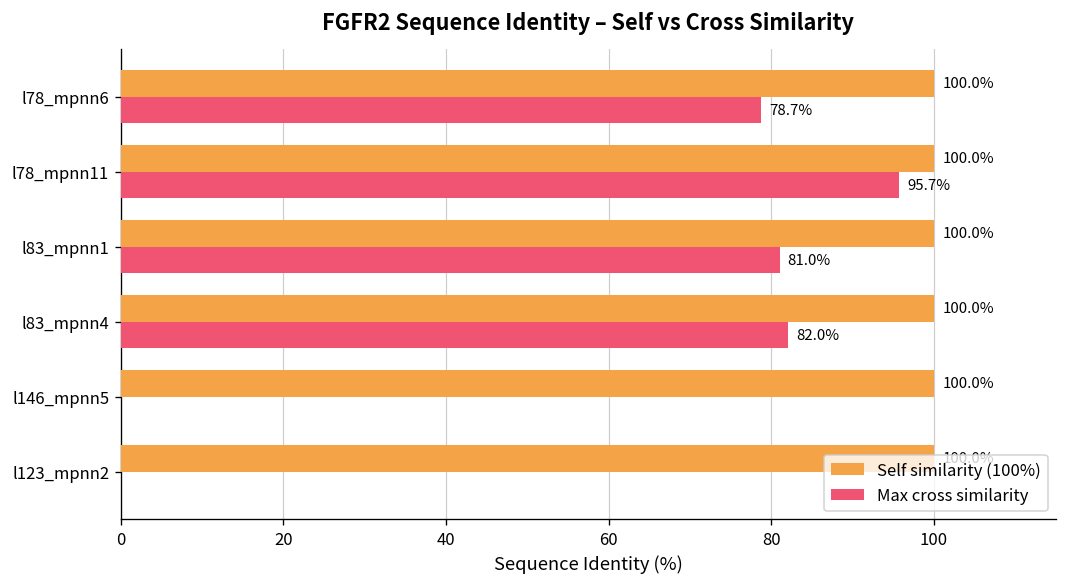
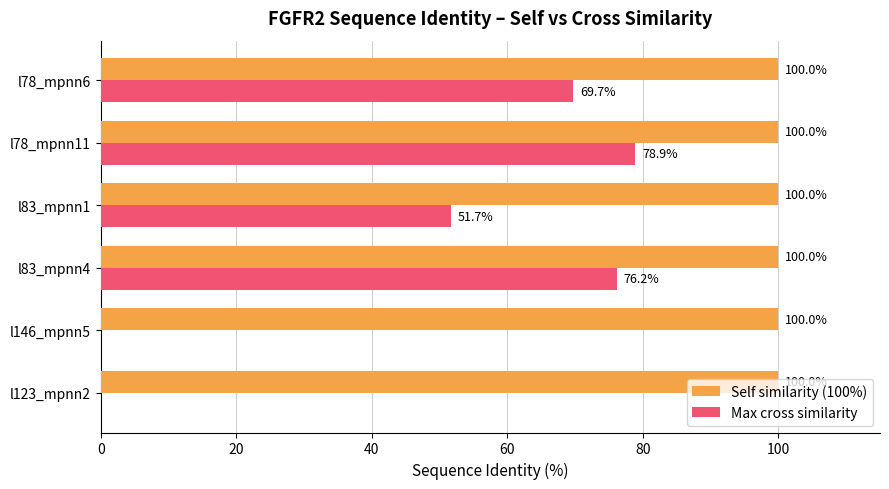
  {
    "Self similarity (100%)": {
      "l78_mpnn6": "100.0%",
      "l78_mpnn11": "100.0%",
      "l83_mpnn1": "100.0%",
      "l83_mpnn4": "100.0%",
      "l146_mpnn5": "100.0%"
    },
    "Max cross similarity": {
-     "l78_mpnn6": "78.7%",
-     "l78_mpnn11": "95.7%",
-     "l83_mpnn1": "81.0%",
-     "l83_mpnn4": "82.0%"
+     "l78_mpnn6": "69.7%",
+     "l78_mpnn11": "78.9%",
+     "l83_mpnn1": "51.7%",
+     "l83_mpnn4": "76.2%"
    }
  }
